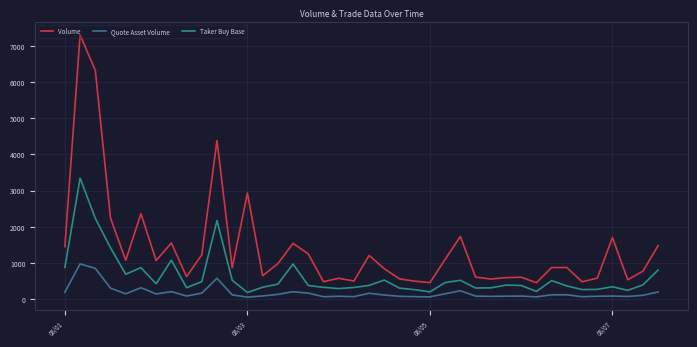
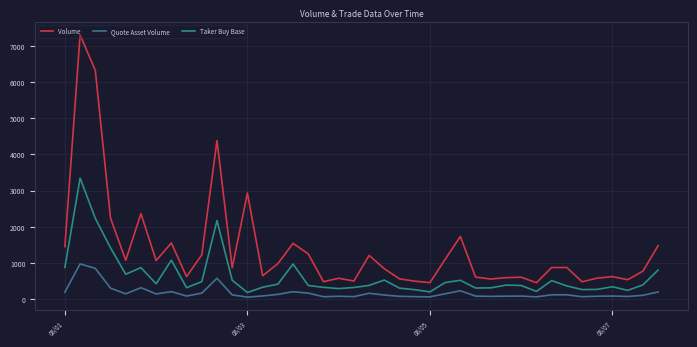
  {
    "Volume": {
      "08/01": 1500,
      "08/03": 2900,
      "08/05": 500,
-     "08/07": 1700
+     "08/07": 600
    }
  }
